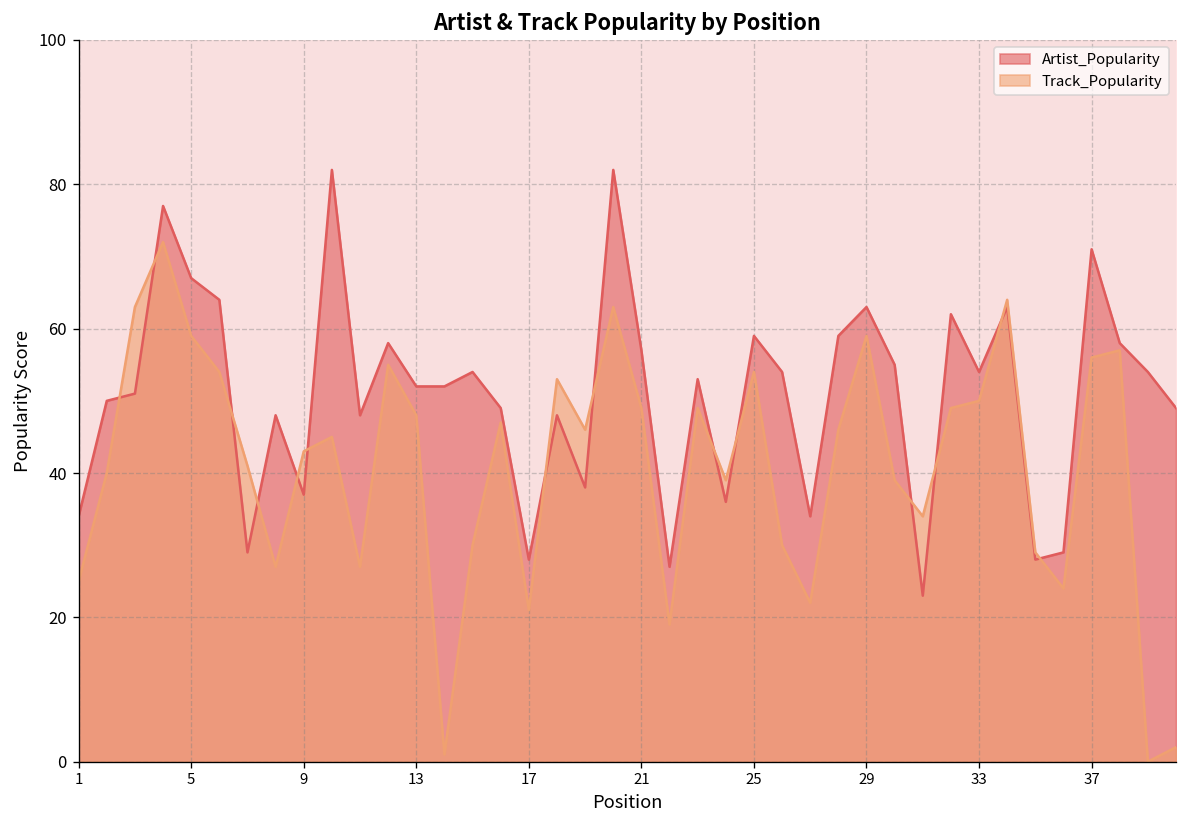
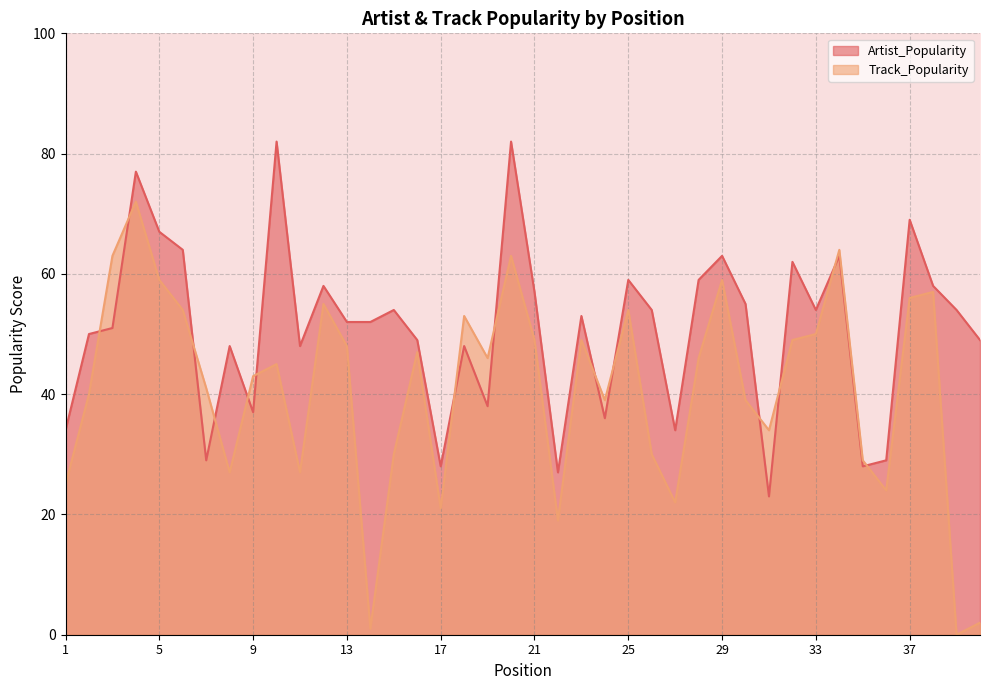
  {
    "Artist_Popularity": {
      "1": 34,
      "5": 67,
      "9": 37,
      "13": 52,
      "17": 28,
      "21": 57,
      "25": 59,
      "29": 63,
      "33": 54,
-     "37": 71
+     "37": 69
    },
    "Track_Popularity": {
      "1": 25,
      "5": 59,
      "9": 43,
      "13": 48,
      "17": 21,
      "21": 49,
      "25": 54,
      "29": 59,
      "33": 50,
      "37": 56
    }
  }
